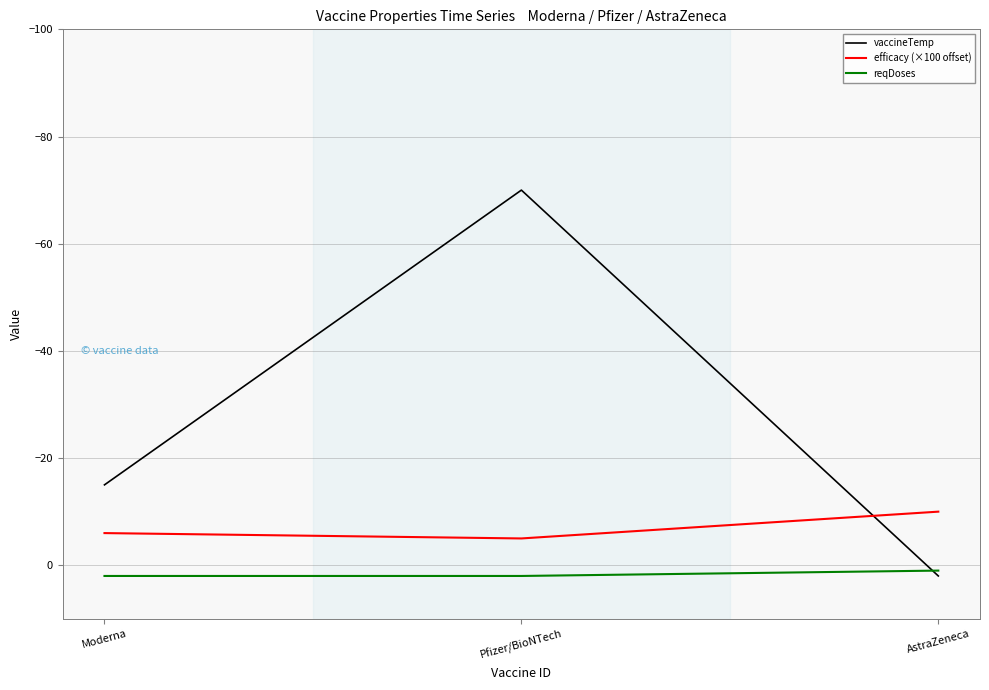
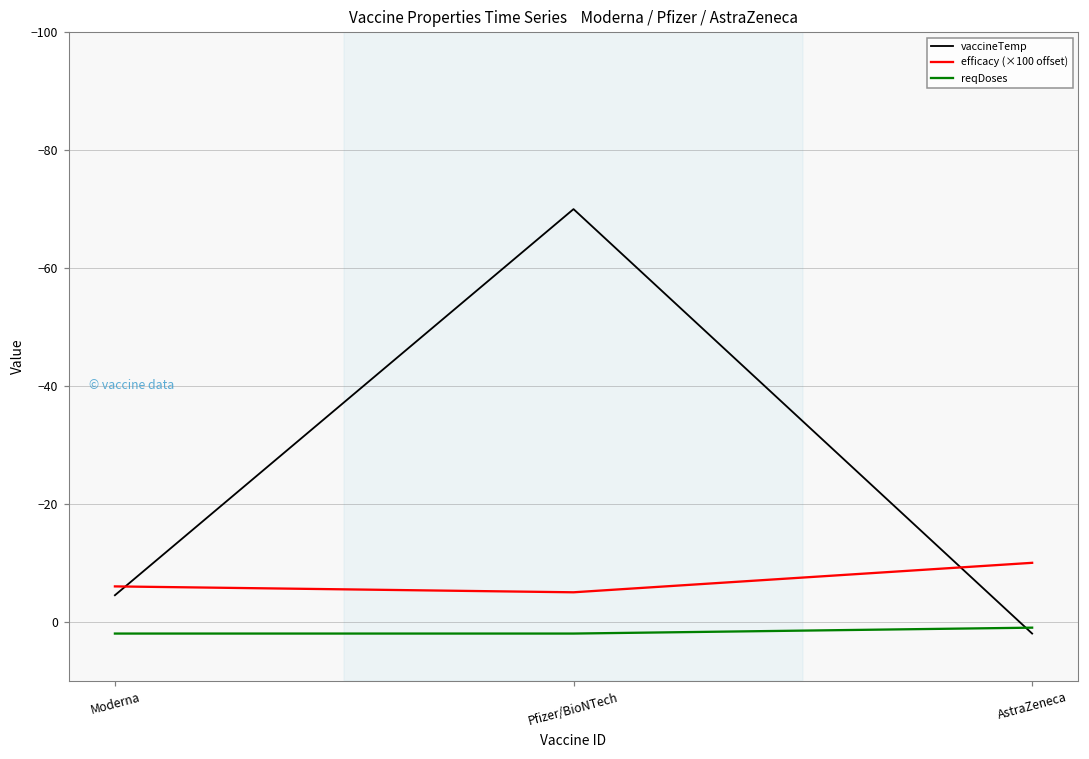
  {
    "vaccineTemp": {
-     "Moderna": -15,
+     "Moderna": -5,
      "Pfizer/BioNTech": -70,
      "AstraZeneca": 2
    },
    "efficacy (×100 offset)": {
      "Moderna": -6,
      "Pfizer/BioNTech": -5,
      "AstraZeneca": -10
    },
    "reqDoses": {
      "Moderna": 2,
      "Pfizer/BioNTech": 2,
      "AstraZeneca": 1
    }
  }
